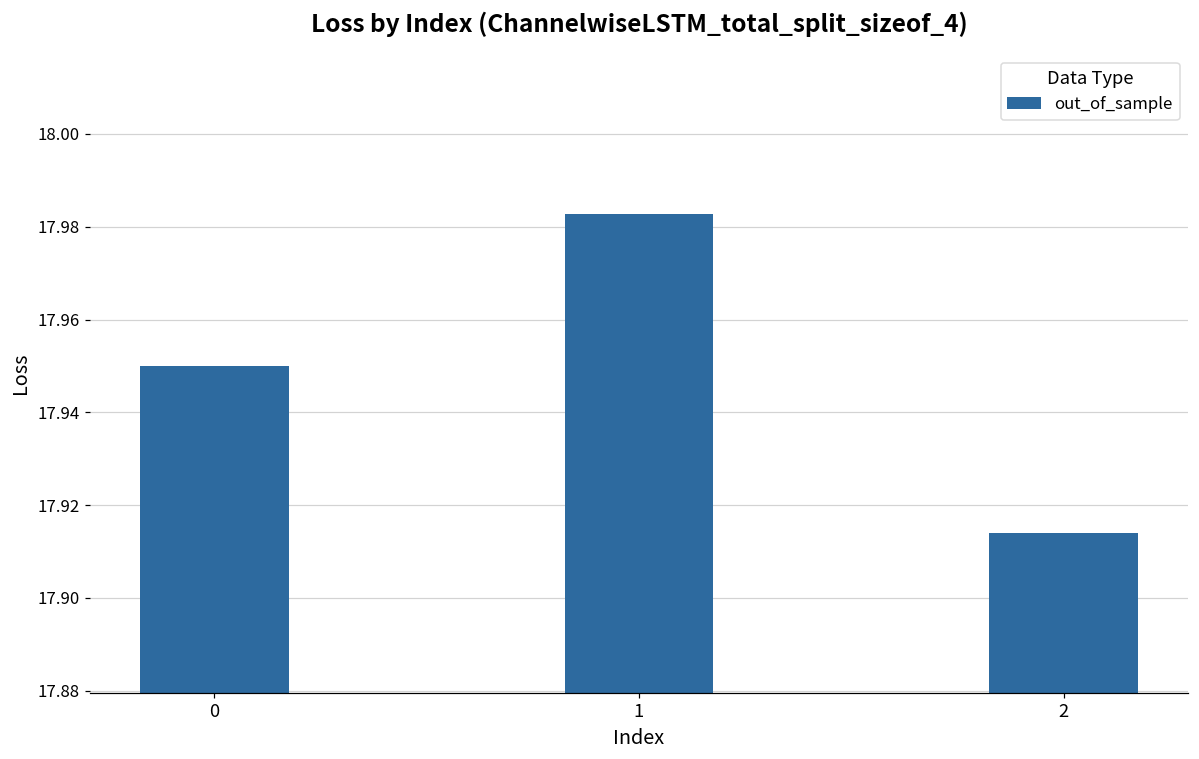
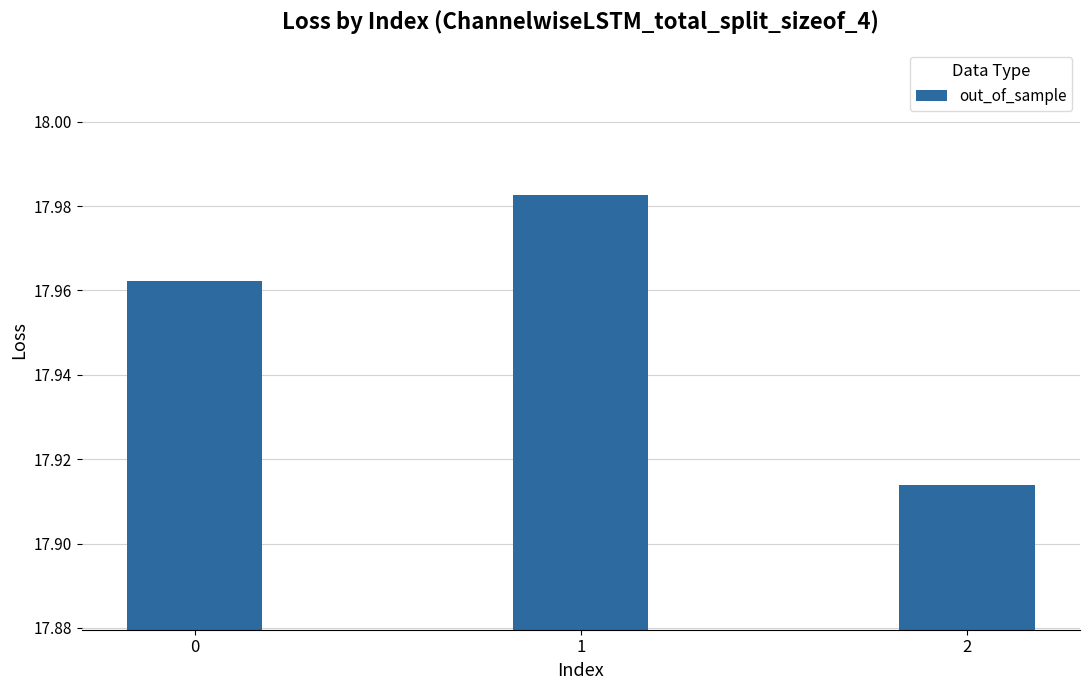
  {
-   "0": 17.950,
+   "0": 17.962,
    "1": 17.983,
    "2": 17.914
  }
